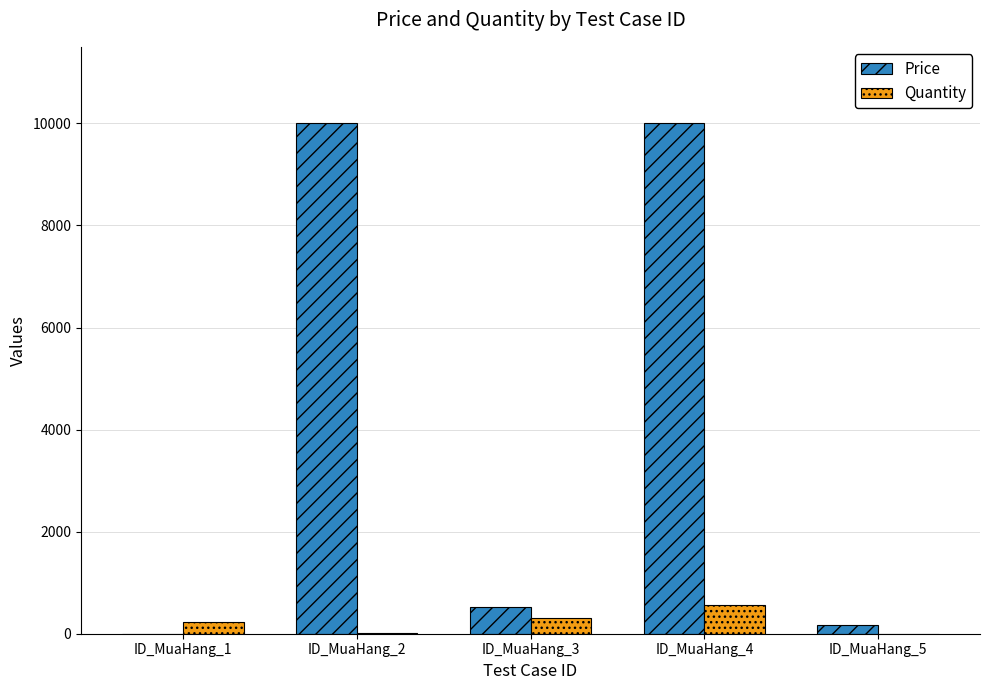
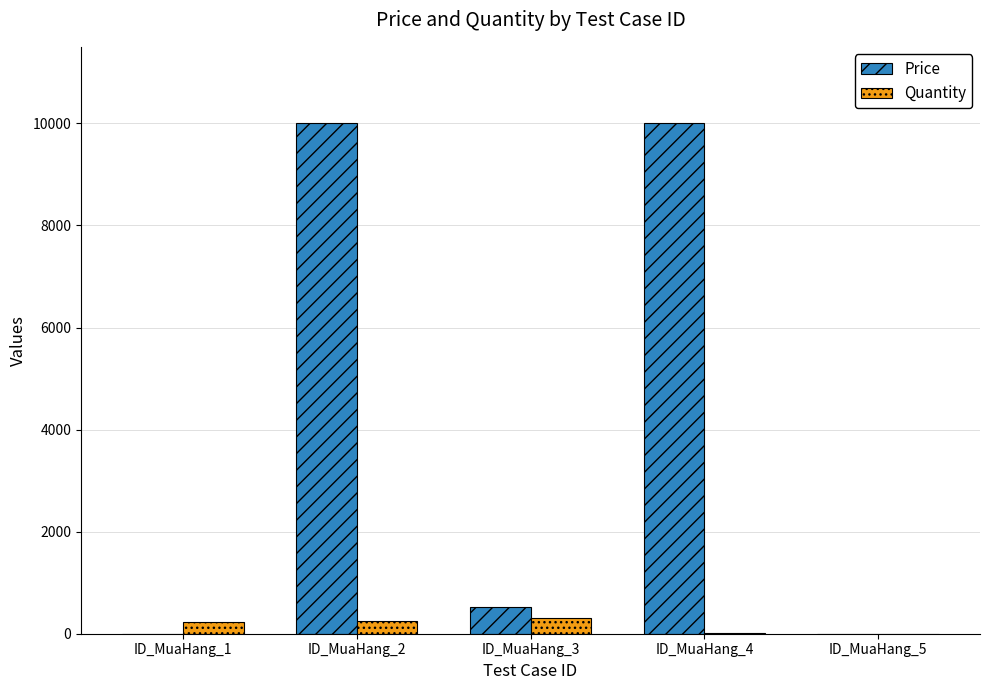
  {
    "Price": {
      "ID_MuaHang_1": 0,
      "ID_MuaHang_2": 10000,
      "ID_MuaHang_3": 500,
      "ID_MuaHang_4": 10000,
-     "ID_MuaHang_5": 200
+     "ID_MuaHang_5": 0
    },
    "Quantity": {
      "ID_MuaHang_1": 200,
-     "ID_MuaHang_2": 0,
+     "ID_MuaHang_2": 200,
      "ID_MuaHang_3": 300,
-     "ID_MuaHang_4": 600,
+     "ID_MuaHang_4": 0,
      "ID_MuaHang_5": 0
    }
  }
